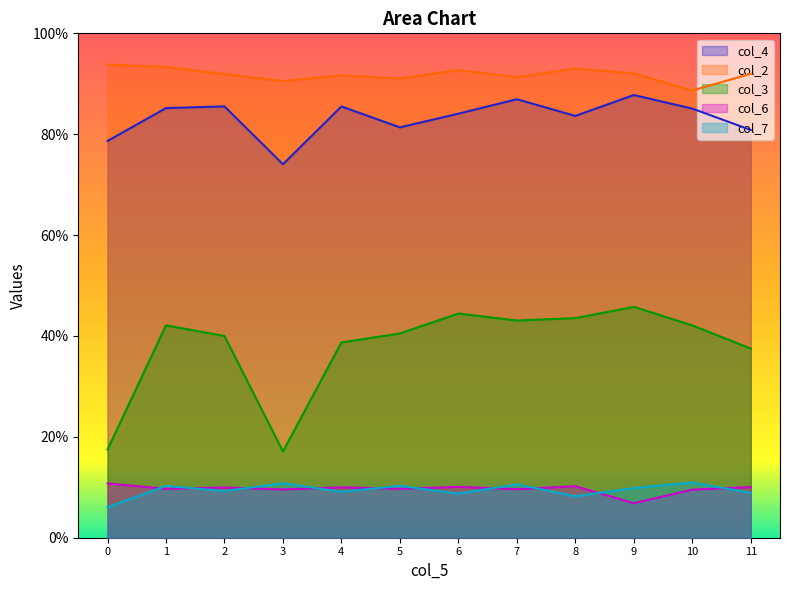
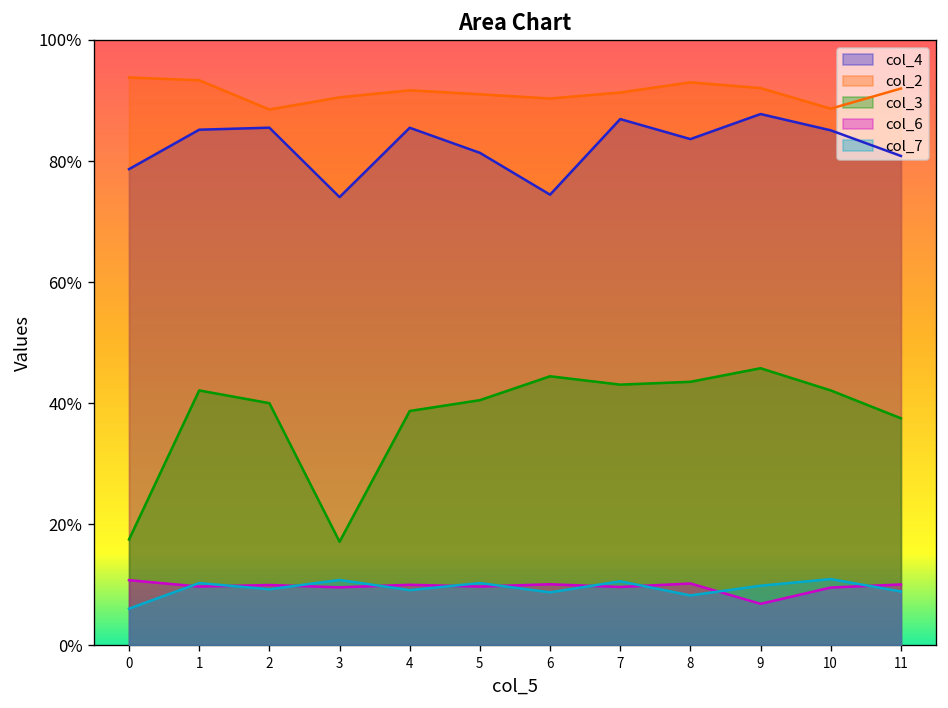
  {
    "col_4": {
      "0": "79%",
      "1": "85%",
      "2": "86%",
      "3": "74%",
      "4": "86%",
      "5": "81%",
-     "6": "84%",
+     "6": "74%",
      "7": "87%",
      "8": "84%",
      "9": "88%",
      "10": "85%"
    },
    "col_2": {
      "0": "94%",
      "1": "93%",
-     "2": "92%",
+     "2": "89%",
      "3": "91%",
      "4": "92%",
      "5": "91%",
-     "6": "93%",
+     "6": "90%",
      "7": "91%",
      "8": "93%",
      "9": "92%",
      "10": "89%"
    },
    "col_3": {
      "0": "17%",
      "1": "42%",
      "2": "40%",
      "3": "17%",
      "4": "39%",
      "5": "40%",
      "6": "44%",
      "7": "43%",
      "8": "44%",
      "9": "46%",
      "10": "42%",
      "11": "38%"
    },
    "col_6": {
      "0": "11%",
      "1": "10%",
      "2": "10%",
      "3": "10%",
      "4": "10%",
      "5": "10%",
      "6": "10%",
      "7": "10%",
      "8": "10%",
      "9": "7%",
      "10": "10%",
      "11": "10%"
    },
    "col_7": {
      "0": "6%",
      "1": "10%",
      "2": "9%",
      "3": "11%",
      "4": "9%",
      "5": "10%",
      "6": "9%",
      "7": "11%",
      "8": "8%",
      "9": "10%",
      "10": "11%",
      "11": "9%"
    }
  }
